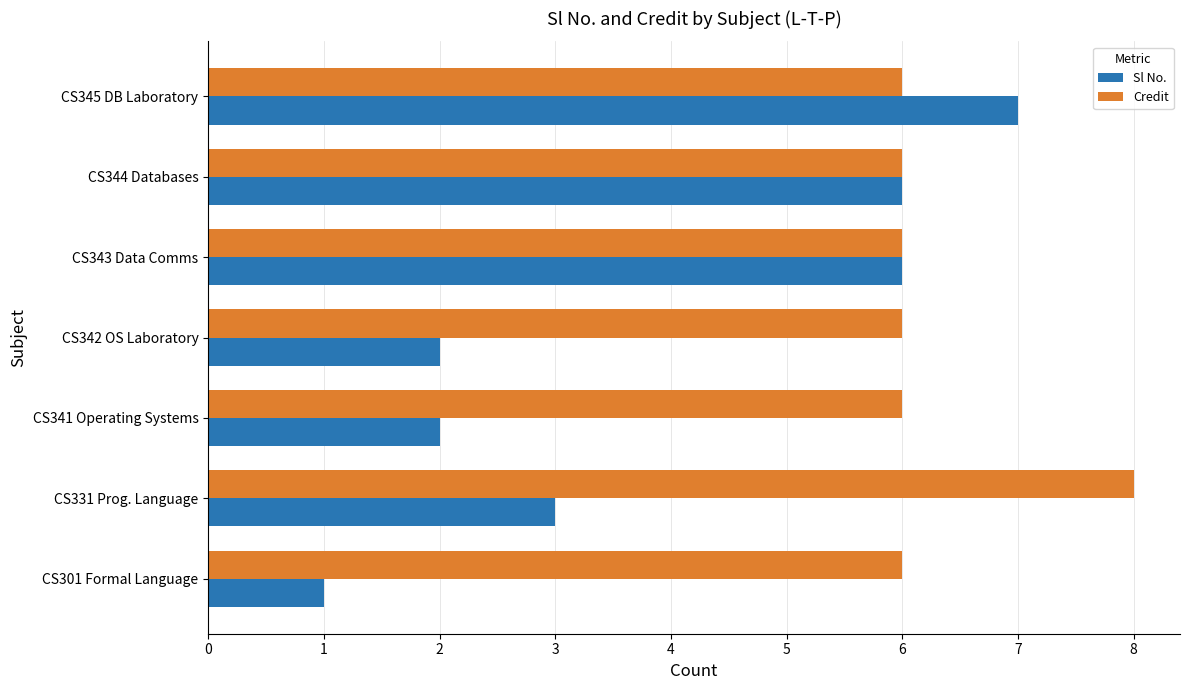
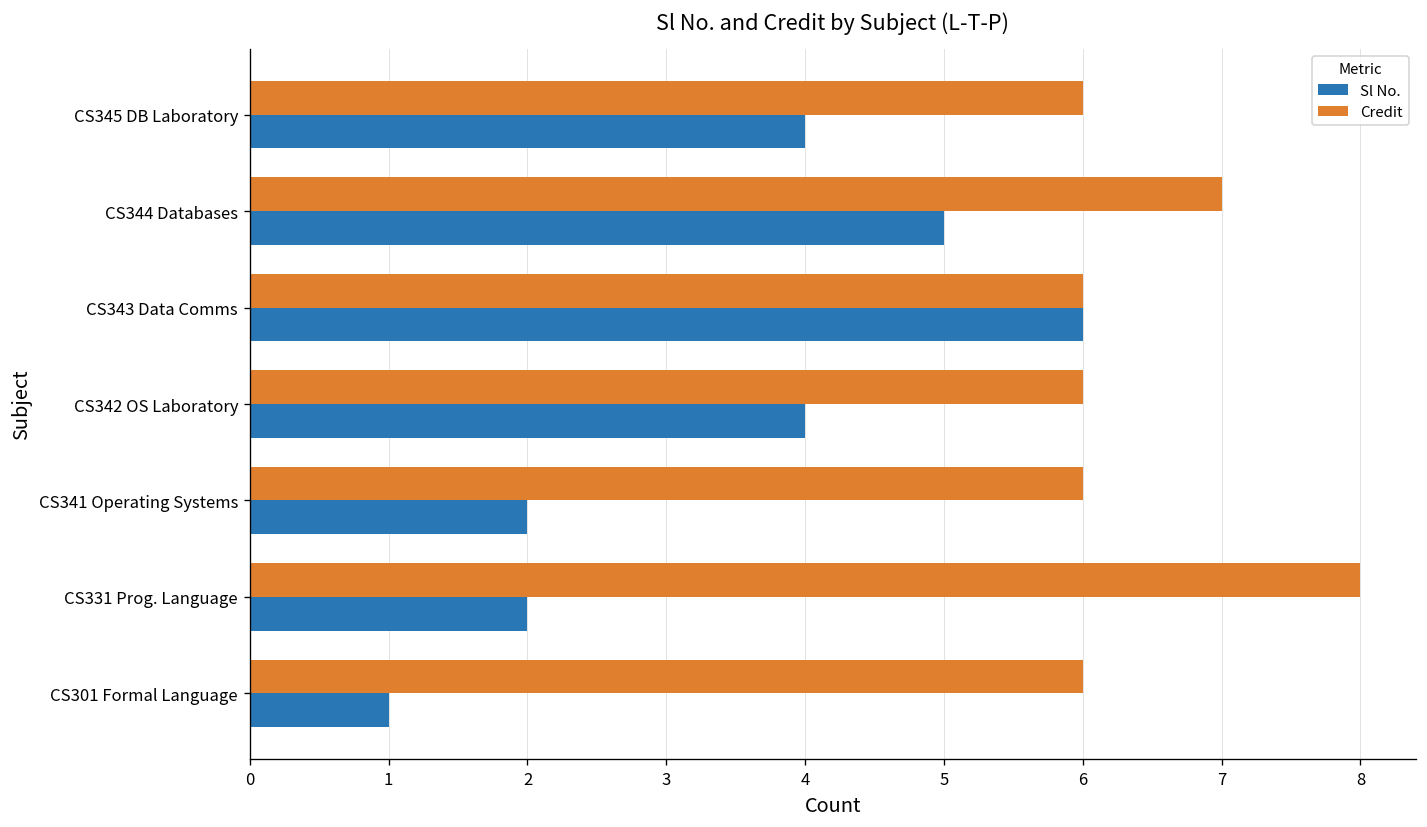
  {
    "Sl No.": {
-     "CS345 DB Laboratory": 7,
-     "CS344 Databases": 6,
+     "CS345 DB Laboratory": 4,
+     "CS344 Databases": 5,
      "CS343 Data Comms": 6,
-     "CS342 OS Laboratory": 2,
+     "CS342 OS Laboratory": 4,
      "CS341 Operating Systems": 2,
-     "CS331 Prog. Language": 3,
+     "CS331 Prog. Language": 2,
      "CS301 Formal Language": 1
    },
    "Credit": {
      "CS345 DB Laboratory": 6,
-     "CS344 Databases": 6,
+     "CS344 Databases": 7,
      "CS343 Data Comms": 6,
      "CS342 OS Laboratory": 6,
      "CS341 Operating Systems": 6,
      "CS331 Prog. Language": 8,
      "CS301 Formal Language": 6
    }
  }
